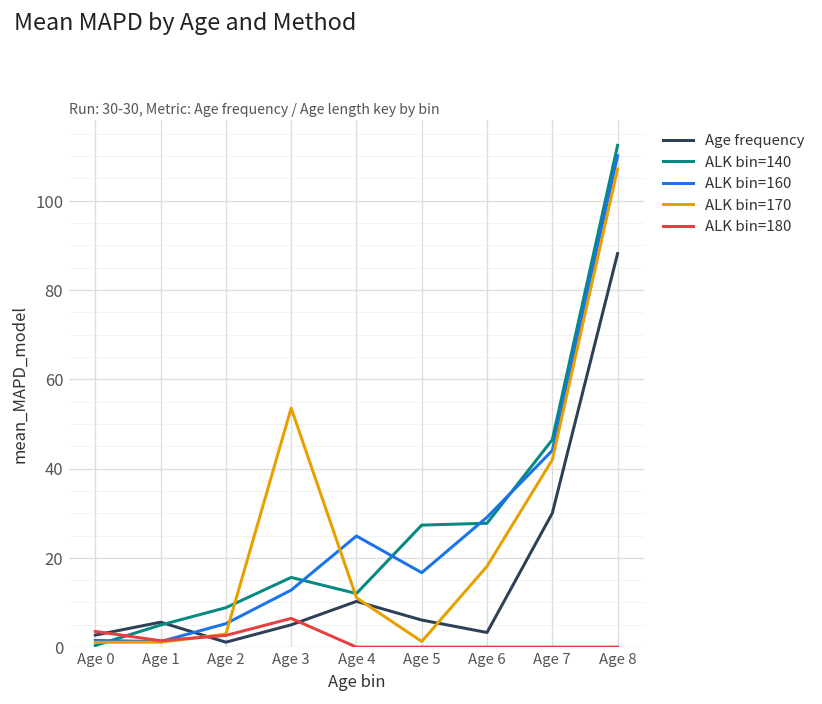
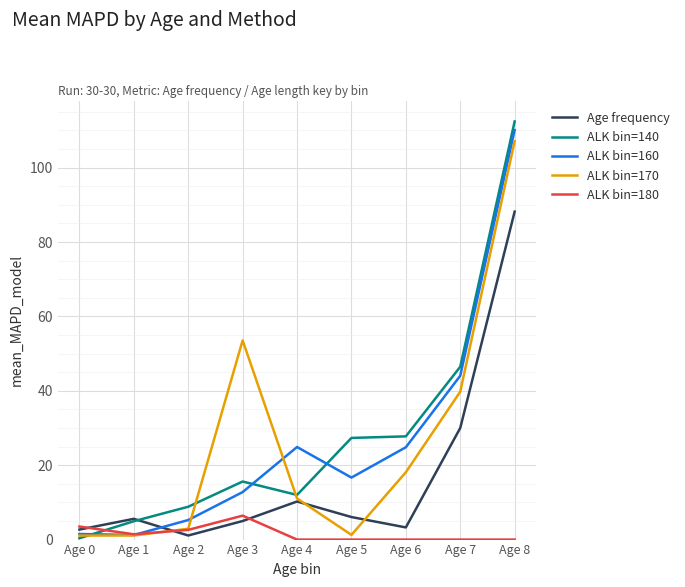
  {
    "Age frequency": {
      "Age 0": 3,
      "Age 2": 1,
      "Age 3": 5,
      "Age 4": 10,
      "Age 5": 6,
      "Age 6": 3,
      "Age 7": 30,
      "Age 8": 88
    },
    "ALK bin=140": {
      "Age 0": 0,
      "Age 2": 9,
      "Age 3": 16,
      "Age 4": 12,
      "Age 5": 27,
      "Age 6": 28,
      "Age 7": 46,
      "Age 8": 112
    },
    "ALK bin=160": {
      "Age 2": 5,
      "Age 3": 13,
      "Age 4": 25,
      "Age 5": 17,
-     "Age 6": 29,
+     "Age 6": 25,
      "Age 7": 44,
      "Age 8": 110
    },
    "ALK bin=170": {
      "Age 3": 54,
      "Age 4": 11,
      "Age 5": 1,
      "Age 6": 18,
-     "Age 7": 42,
+     "Age 7": 40,
      "Age 8": 107
    },
    "ALK bin=180": {
      "Age 0": 4,
      "Age 3": 6,
      "Age 4": 0,
      "Age 5": 0,
      "Age 6": 0,
      "Age 7": 0,
      "Age 8": 0
    }
  }
